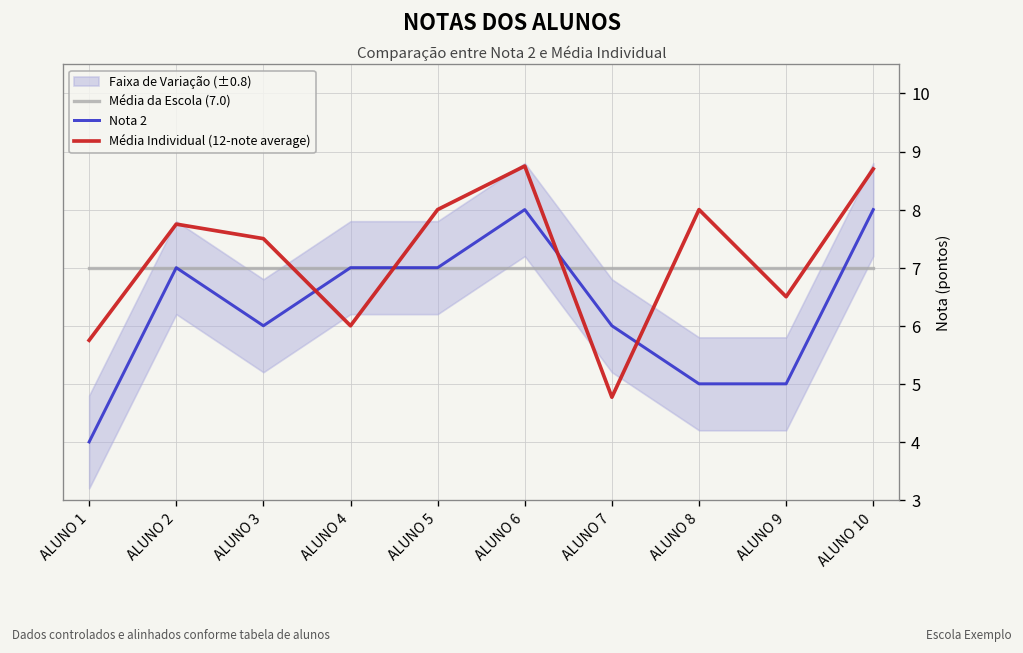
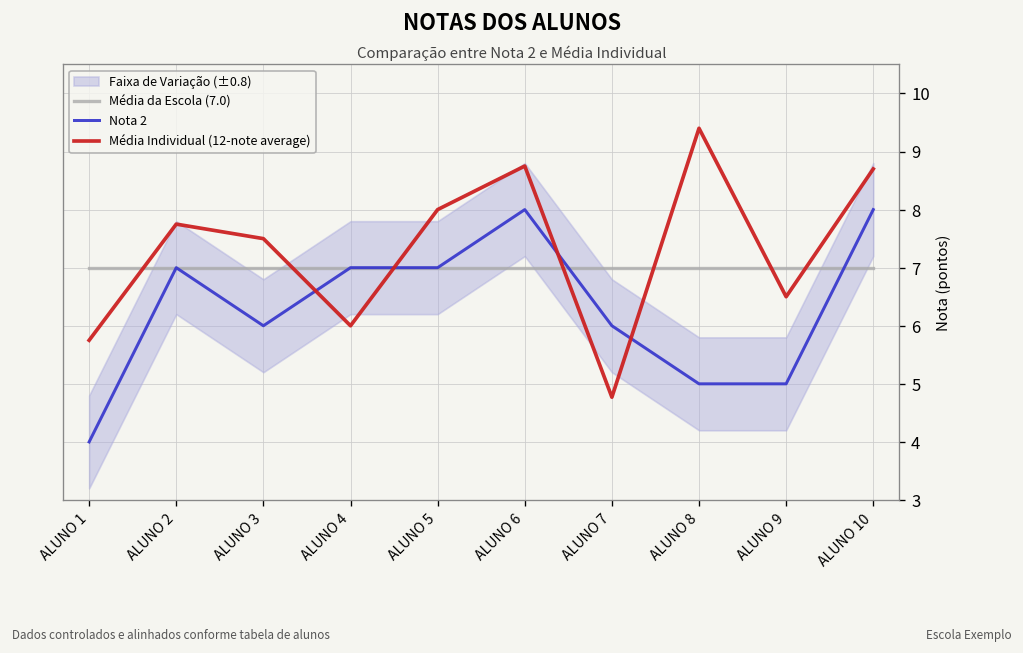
  {
    "Nota 2": {
      "ALUNO 1": 4.0,
      "ALUNO 3": 6.0,
      "ALUNO 6": 8.0,
      "ALUNO 7": 6.0,
      "ALUNO 8": 5.0,
      "ALUNO 9": 5.0,
      "ALUNO 10": 8.0
    },
    "Média Individual (12-note average)": {
      "ALUNO 1": 5.8,
      "ALUNO 3": 7.5,
      "ALUNO 4": 6.0,
      "ALUNO 5": 8.0,
      "ALUNO 7": 4.8,
-     "ALUNO 8": 8.0,
+     "ALUNO 8": 9.4,
      "ALUNO 9": 6.5,
      "ALUNO 10": 8.7
    }
  }
